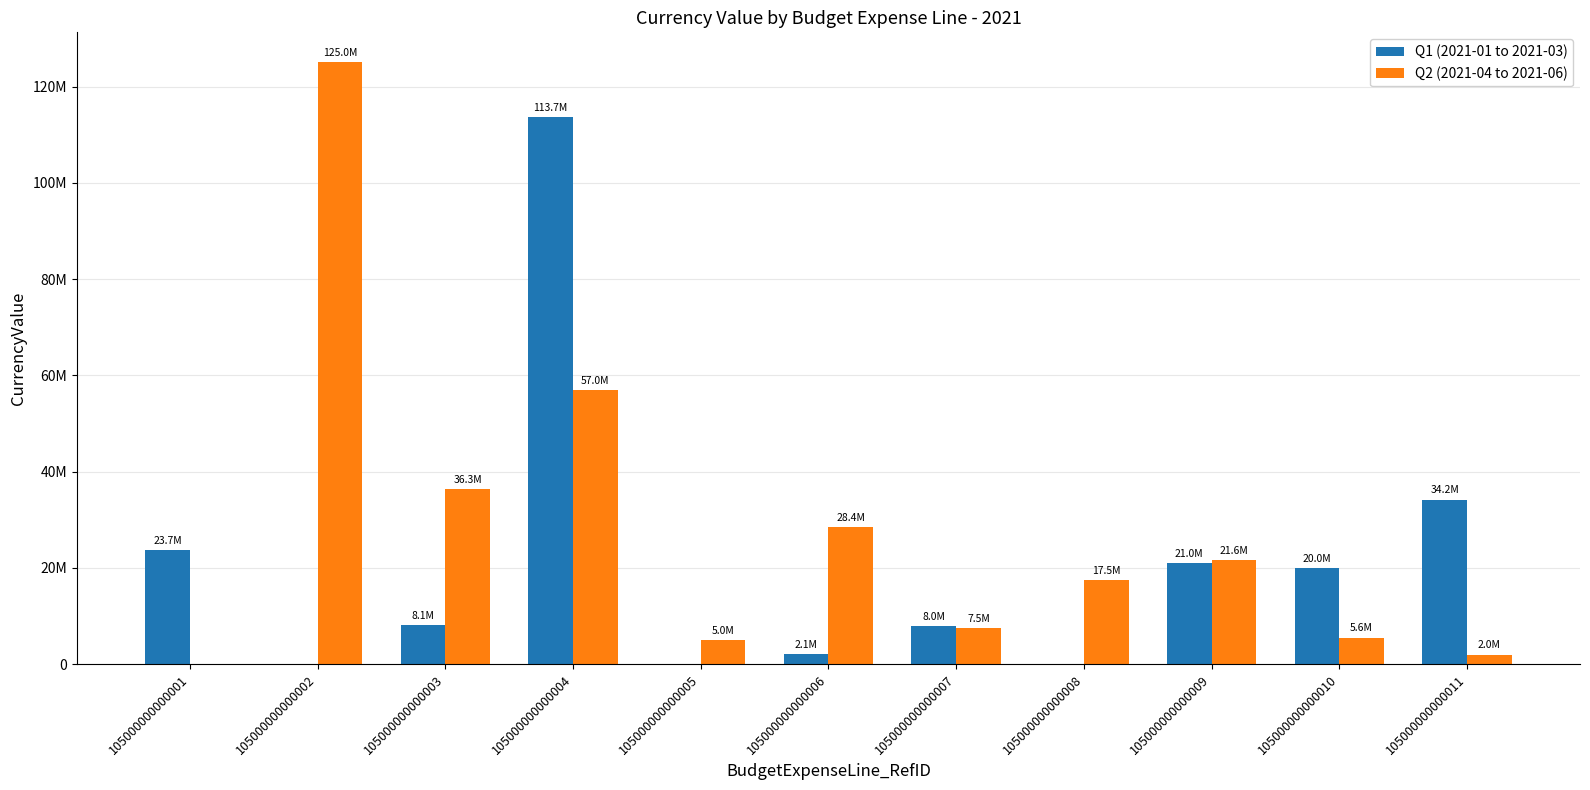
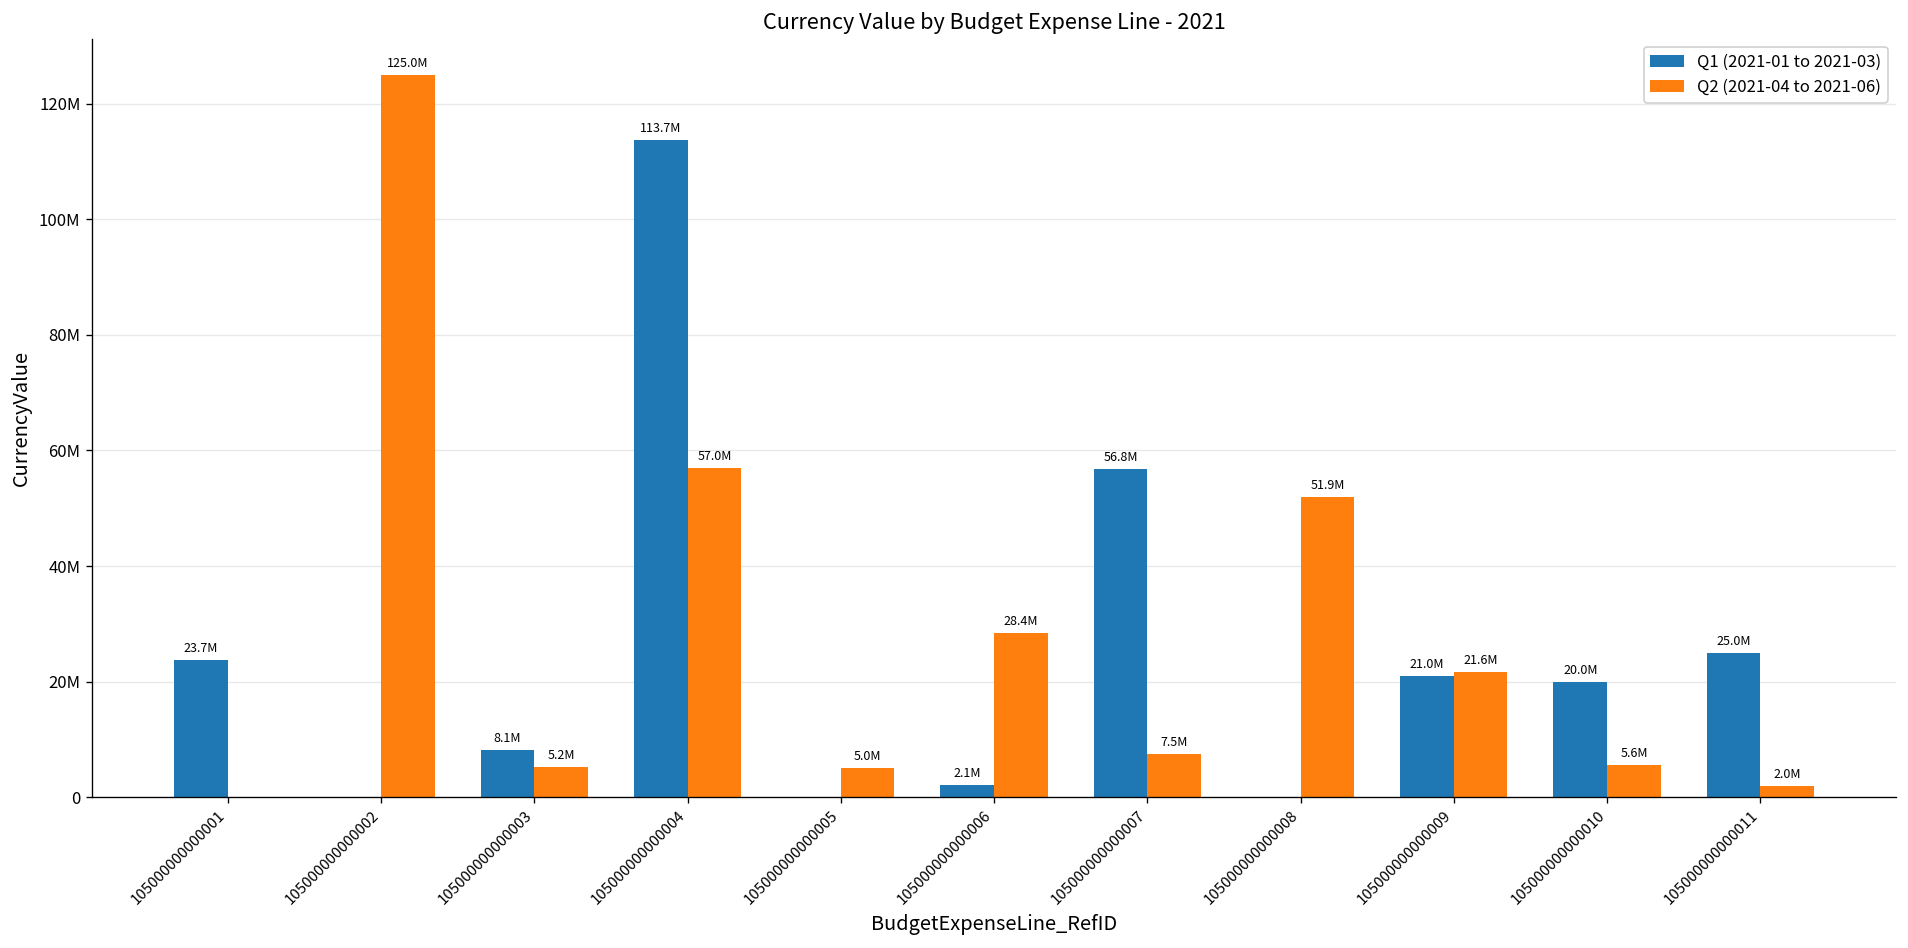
  {
    "Q1 (2021-01 to 2021-03)": {
      "105000000000001": "23.7M",
      "105000000000003": "8.1M",
      "105000000000004": "113.7M",
      "105000000000006": "2.1M",
-     "105000000000007": "8.0M",
+     "105000000000007": "56.8M",
      "105000000000009": "21.0M",
      "105000000000010": "20.0M",
-     "105000000000011": "34.2M"
+     "105000000000011": "25.0M"
    },
    "Q2 (2021-04 to 2021-06)": {
      "105000000000002": "125.0M",
-     "105000000000003": "36.3M",
+     "105000000000003": "5.2M",
      "105000000000004": "57.0M",
      "105000000000005": "5.0M",
      "105000000000006": "28.4M",
      "105000000000007": "7.5M",
-     "105000000000008": "17.5M",
+     "105000000000008": "51.9M",
      "105000000000009": "21.6M",
      "105000000000010": "5.6M",
      "105000000000011": "2.0M"
    }
  }
